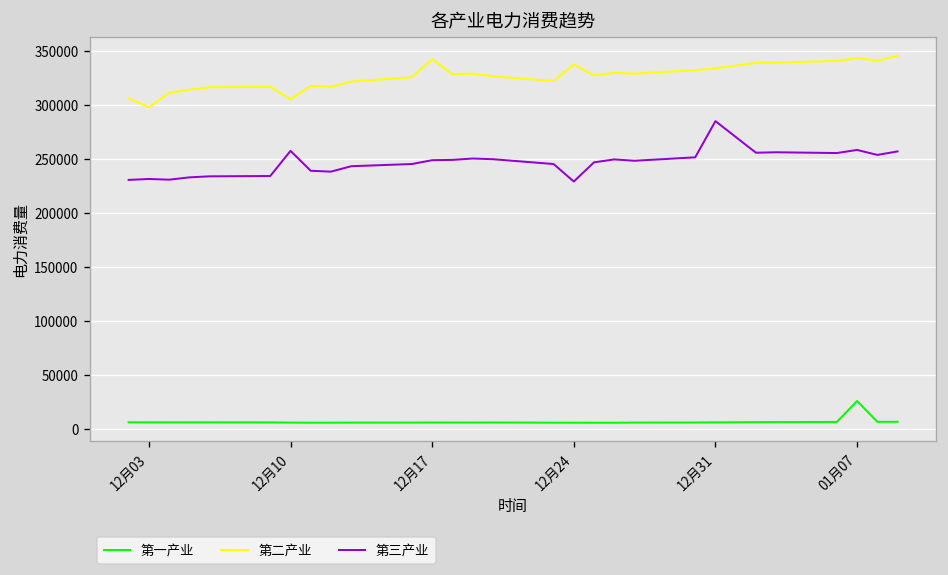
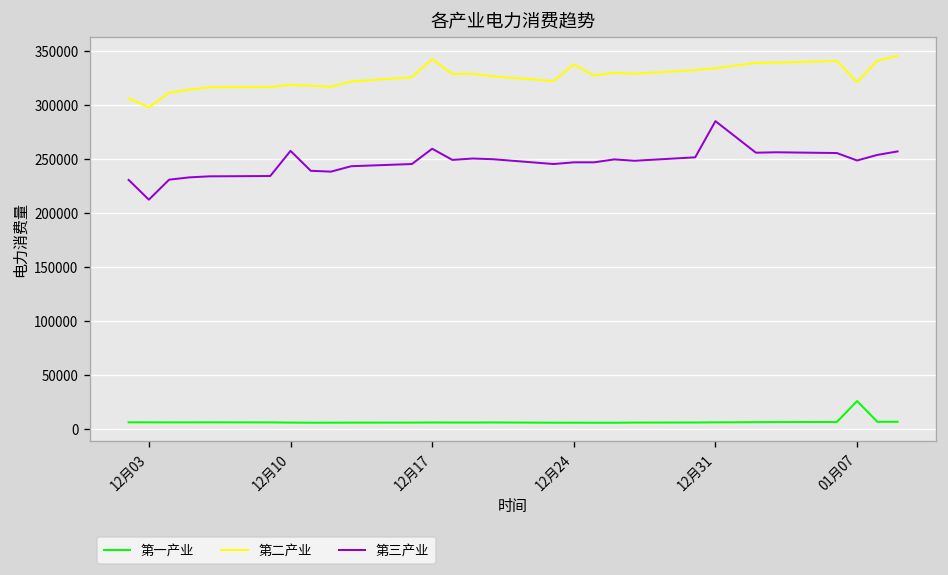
  {
    "第一产业": {
      "12月03": 10000,
      "12月10": 10000,
      "12月17": 10000,
      "12月24": 10000,
      "12月31": 10000,
      "01月07": 30000
    },
    "第二产业": {
      "12月03": 300000,
-     "12月10": 310000,
+     "12月10": 320000,
      "12月17": 340000,
      "12月24": 340000,
      "12月31": 330000,
-     "01月07": 340000
+     "01月07": 320000
    },
    "第三产业": {
-     "12月03": 230000,
+     "12月03": 210000,
      "12月10": 260000,
-     "12月17": 250000,
-     "12月24": 230000,
+     "12月17": 260000,
+     "12月24": 250000,
      "12月31": 290000,
-     "01月07": 260000
+     "01月07": 250000
    }
  }
